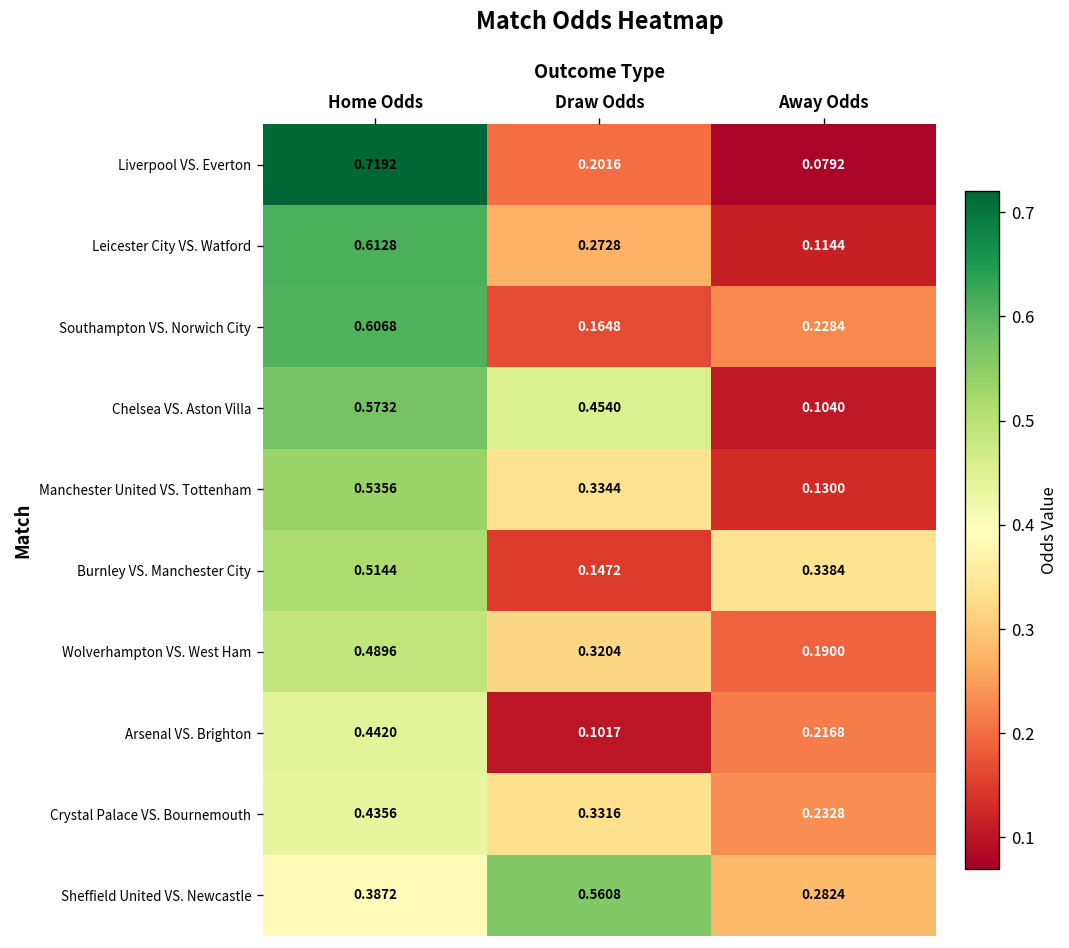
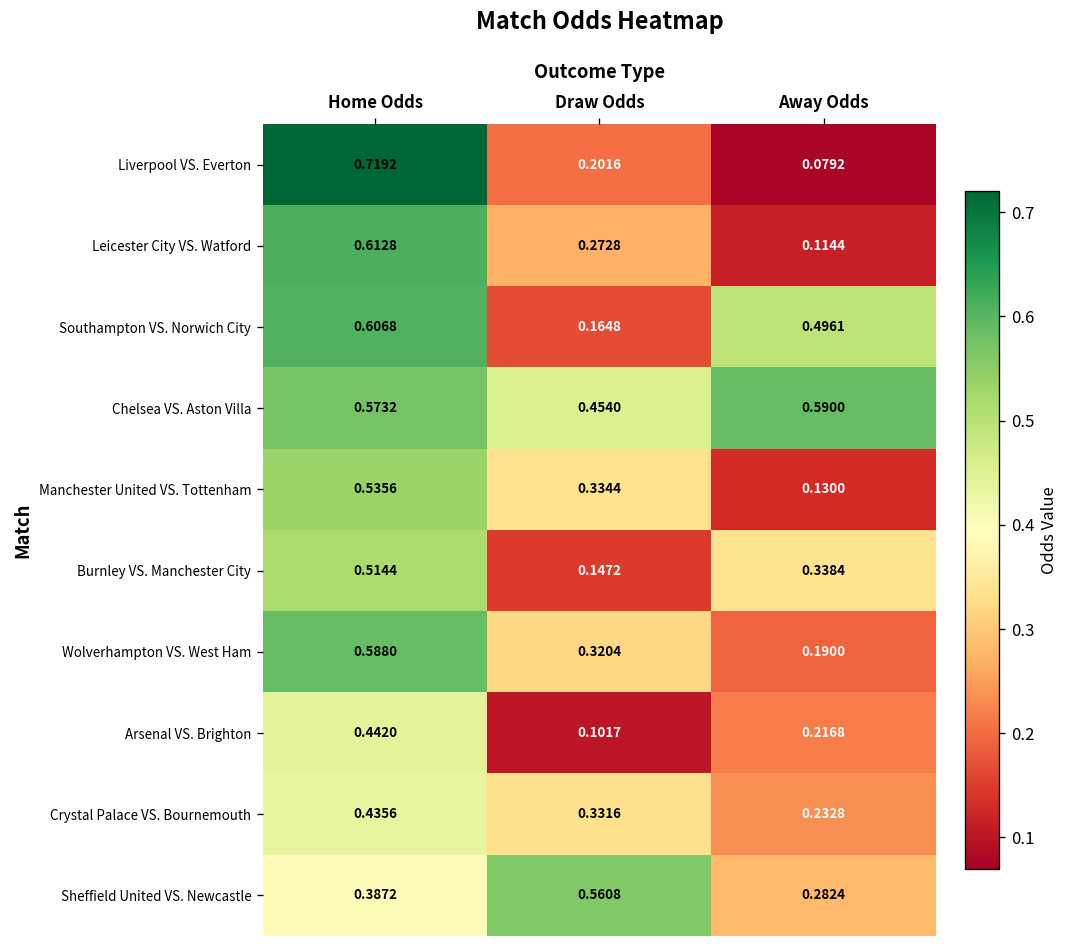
  {
    "Liverpool VS. Everton": {
      "Home Odds": 0.7192,
      "Draw Odds": 0.2016,
      "Away Odds": 0.0792
    },
    "Leicester City VS. Watford": {
      "Home Odds": 0.6128,
      "Draw Odds": 0.2728,
      "Away Odds": 0.1144
    },
    "Southampton VS. Norwich City": {
      "Home Odds": 0.6068,
      "Draw Odds": 0.1648,
-     "Away Odds": 0.2284
+     "Away Odds": 0.4961
    },
    "Chelsea VS. Aston Villa": {
      "Home Odds": 0.5732,
      "Draw Odds": 0.4540,
-     "Away Odds": 0.1040
+     "Away Odds": 0.5900
    },
    "Manchester United VS. Tottenham": {
      "Home Odds": 0.5356,
      "Draw Odds": 0.3344,
      "Away Odds": 0.1300
    },
    "Burnley VS. Manchester City": {
      "Home Odds": 0.5144,
      "Draw Odds": 0.1472,
      "Away Odds": 0.3384
    },
    "Wolverhampton VS. West Ham": {
-     "Home Odds": 0.4896,
+     "Home Odds": 0.5880,
      "Draw Odds": 0.3204,
      "Away Odds": 0.1900
    },
    "Arsenal VS. Brighton": {
      "Home Odds": 0.4420,
      "Draw Odds": 0.1017,
      "Away Odds": 0.2168
    },
    "Crystal Palace VS. Bournemouth": {
      "Home Odds": 0.4356,
      "Draw Odds": 0.3316,
      "Away Odds": 0.2328
    },
    "Sheffield United VS. Newcastle": {
      "Home Odds": 0.3872,
      "Draw Odds": 0.5608,
      "Away Odds": 0.2824
    }
  }
